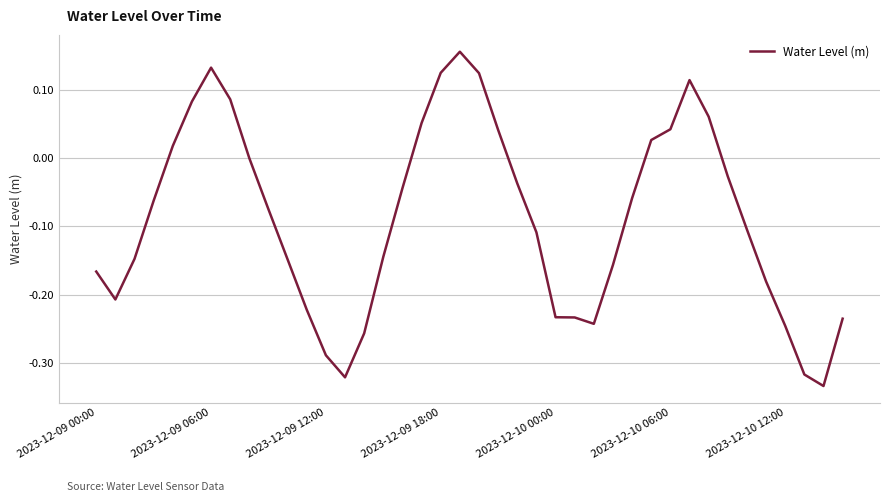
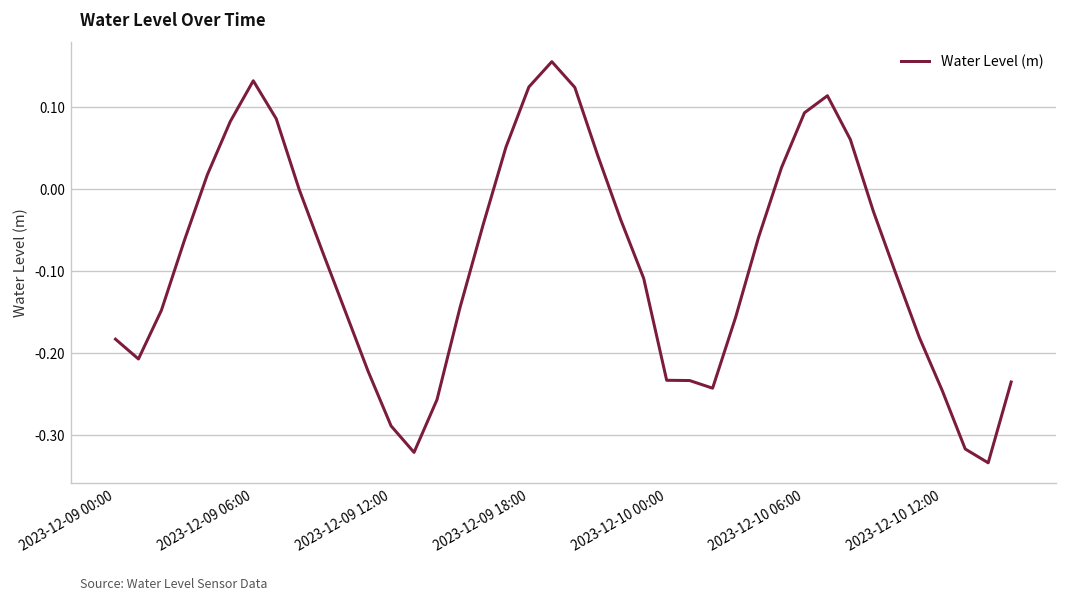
  {
-   "2023-12-09 00:00": -0.17,
+   "2023-12-09 00:00": -0.18,
    "2023-12-09 06:00": 0.13,
    "2023-12-09 12:00": -0.29,
    "2023-12-09 18:00": 0.12,
    "2023-12-10 00:00": -0.23,
-   "2023-12-10 06:00": 0.04,
+   "2023-12-10 06:00": 0.09,
    "2023-12-10 12:00": -0.25
  }
